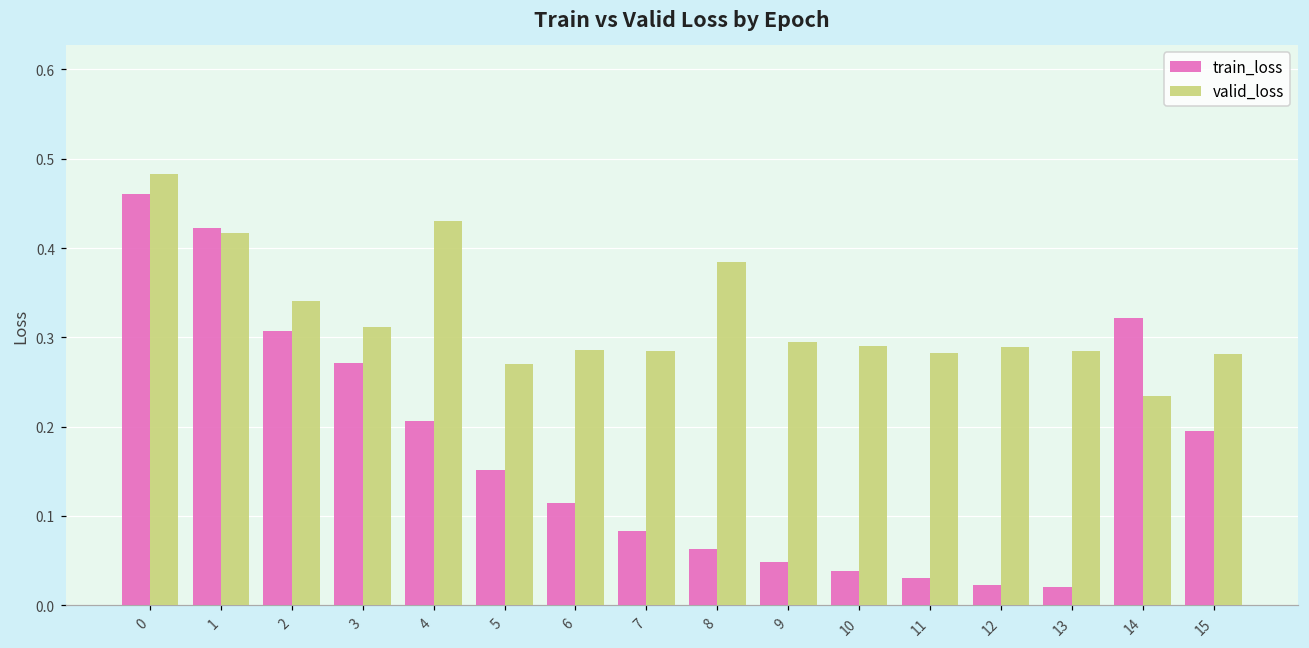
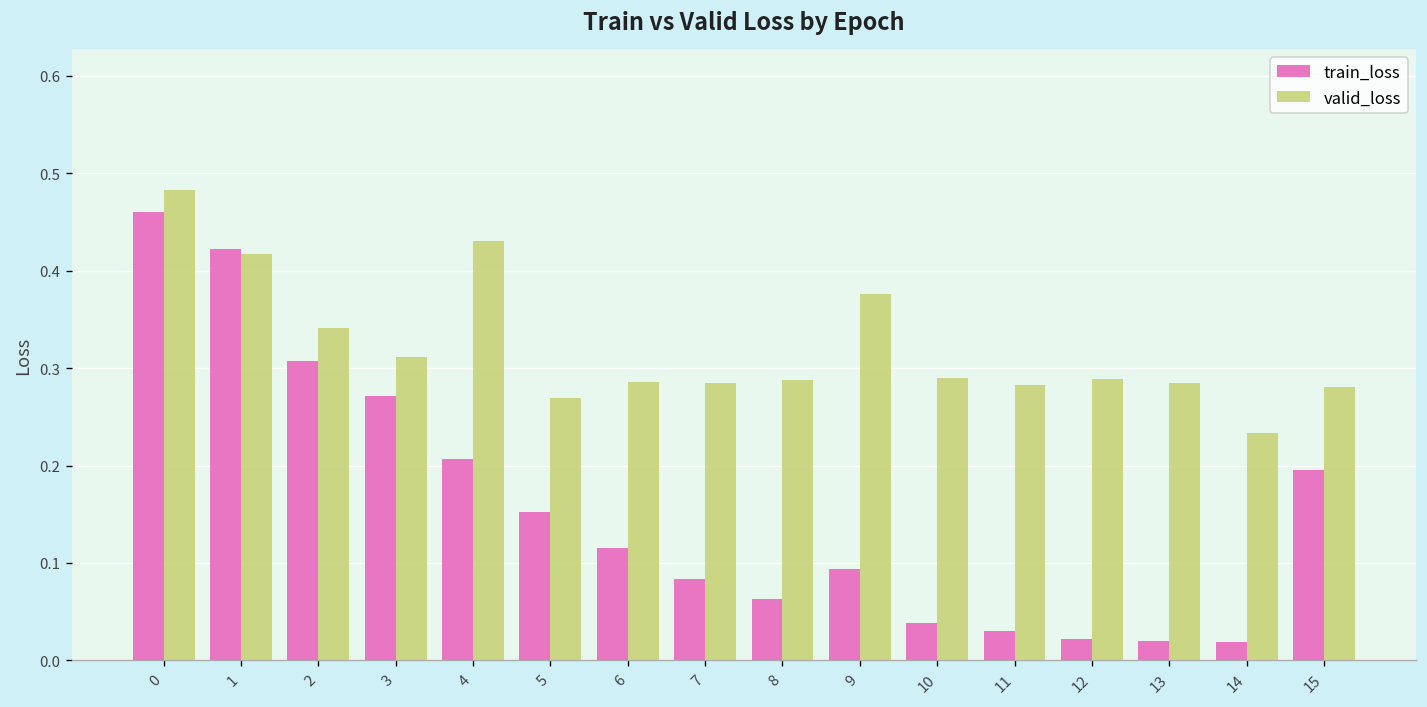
  {
    "train_loss": {
      "0": 0.46,
      "1": 0.42,
      "2": 0.31,
      "3": 0.27,
      "4": 0.21,
      "5": 0.15,
      "6": 0.12,
      "7": 0.08,
      "8": 0.06,
-     "9": 0.05,
+     "9": 0.09,
      "10": 0.04,
      "11": 0.03,
      "12": 0.02,
      "13": 0.02,
-     "14": 0.32,
+     "14": 0.02,
      "15": 0.20
    },
    "valid_loss": {
      "0": 0.48,
      "1": 0.42,
      "2": 0.34,
      "3": 0.31,
      "4": 0.43,
      "5": 0.27,
      "6": 0.29,
      "7": 0.28,
-     "8": 0.38,
-     "9": 0.29,
+     "8": 0.29,
+     "9": 0.38,
      "10": 0.29,
      "11": 0.28,
      "12": 0.29,
      "13": 0.28,
      "14": 0.23,
      "15": 0.28
    }
  }
